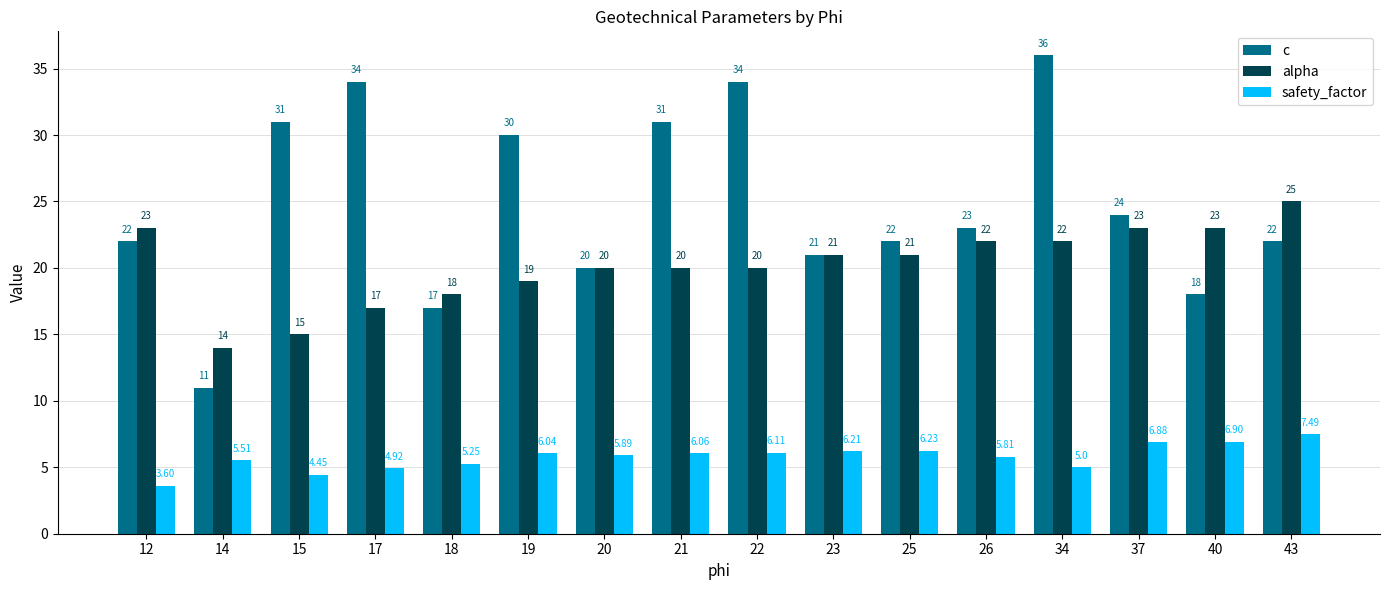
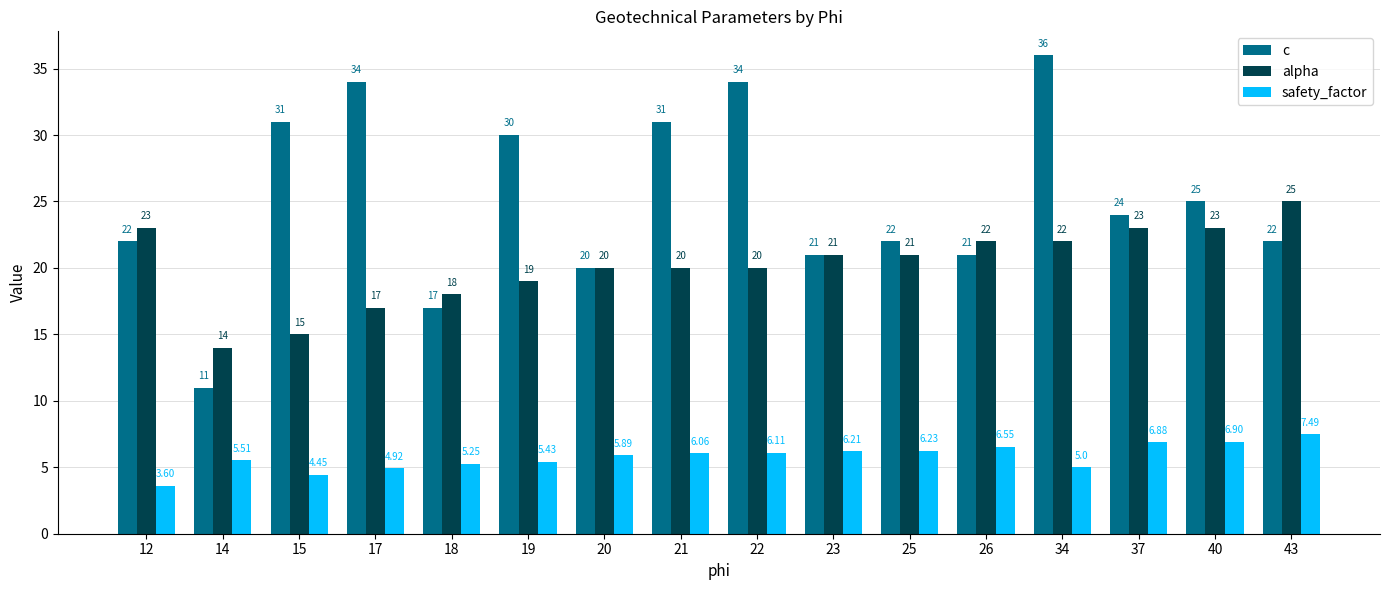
  {
    "c": {
      "12": 22,
      "14": 11,
      "15": 31,
      "17": 34,
      "18": 17,
      "19": 30,
      "20": 20,
      "21": 31,
      "22": 34,
      "23": 21,
      "25": 22,
-     "26": 23,
+     "26": 21,
      "34": 36,
      "37": 24,
-     "40": 18,
+     "40": 25,
      "43": 22
    },
    "alpha": {
      "12": 23,
      "14": 14,
      "15": 15,
      "17": 17,
      "18": 18,
      "19": 19,
      "20": 20,
      "21": 20,
      "22": 20,
      "23": 21,
      "25": 21,
      "26": 22,
      "34": 22,
      "37": 23,
      "40": 23,
      "43": 25
    },
    "safety_factor": {
      "12": 3.60,
      "14": 5.51,
      "15": 4.45,
      "17": 4.92,
      "18": 5.25,
-     "19": 6.04,
+     "19": 5.43,
      "20": 5.89,
      "21": 6.06,
      "22": 6.11,
      "23": 6.21,
      "25": 6.23,
-     "26": 5.81,
+     "26": 6.55,
      "34": 5.0,
      "37": 6.88,
      "40": 6.90,
      "43": 7.49
    }
  }
